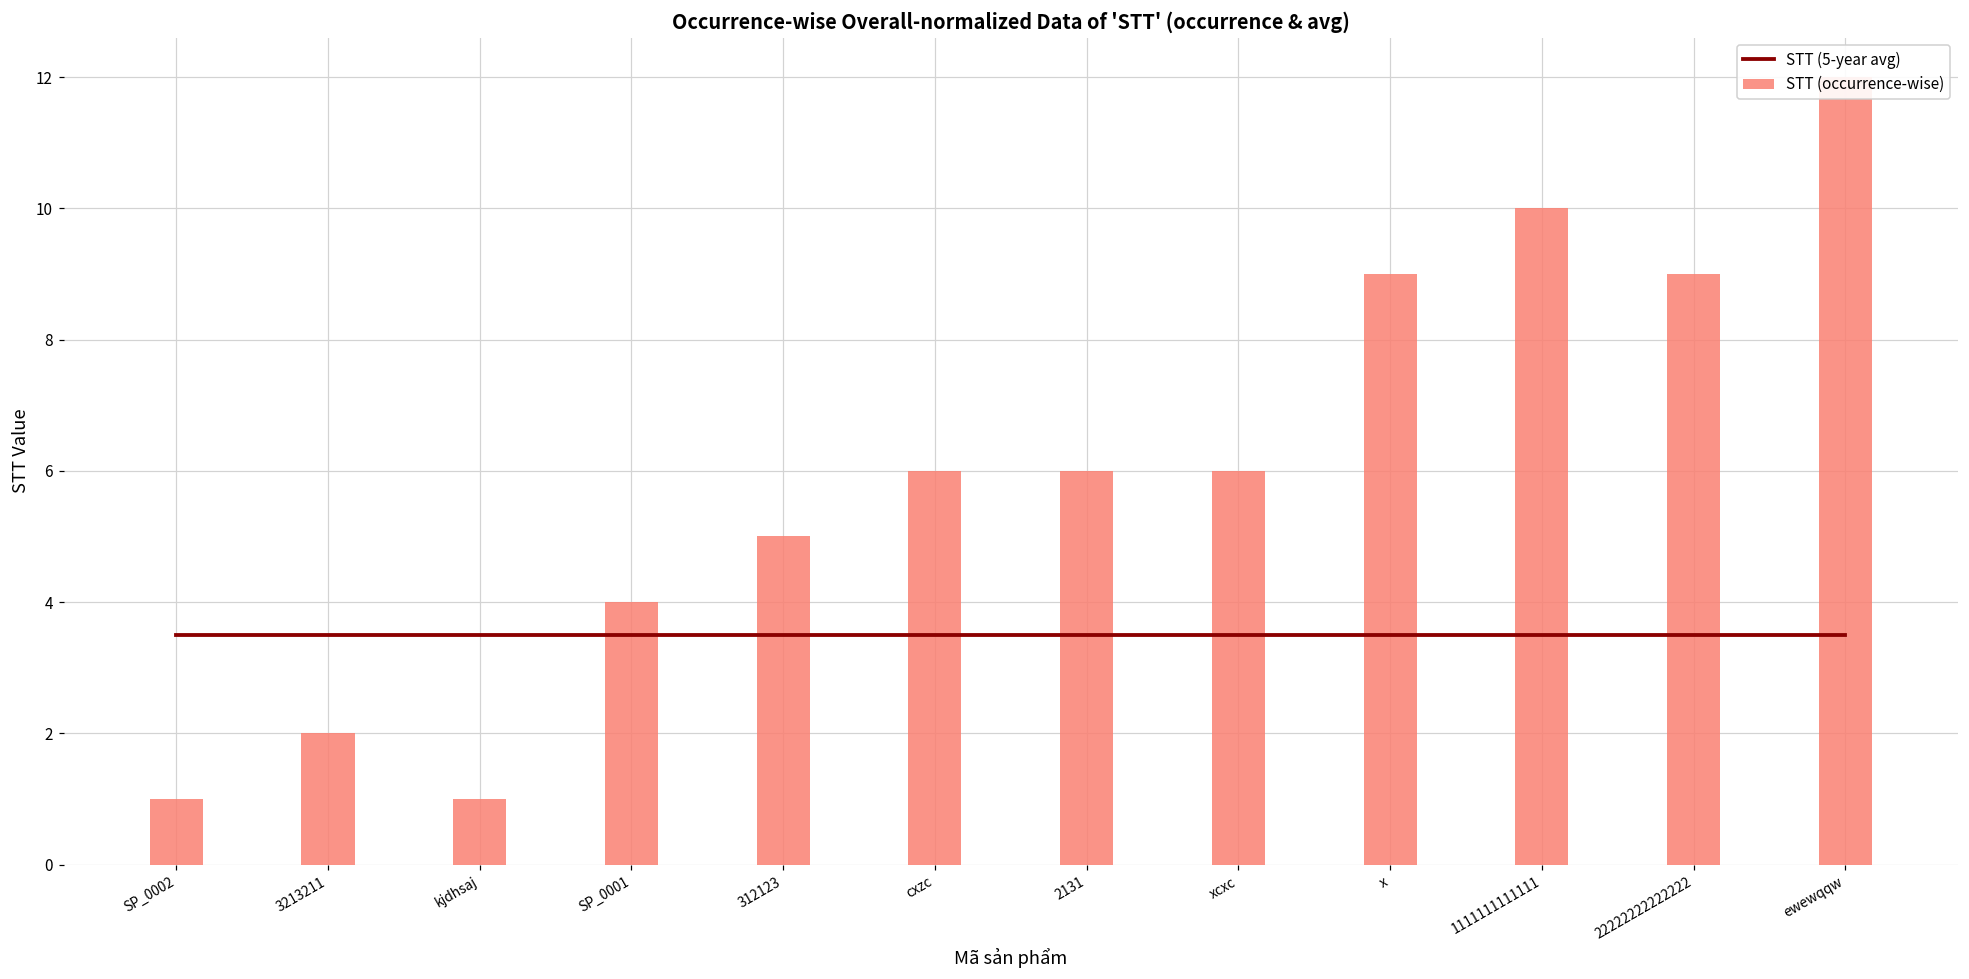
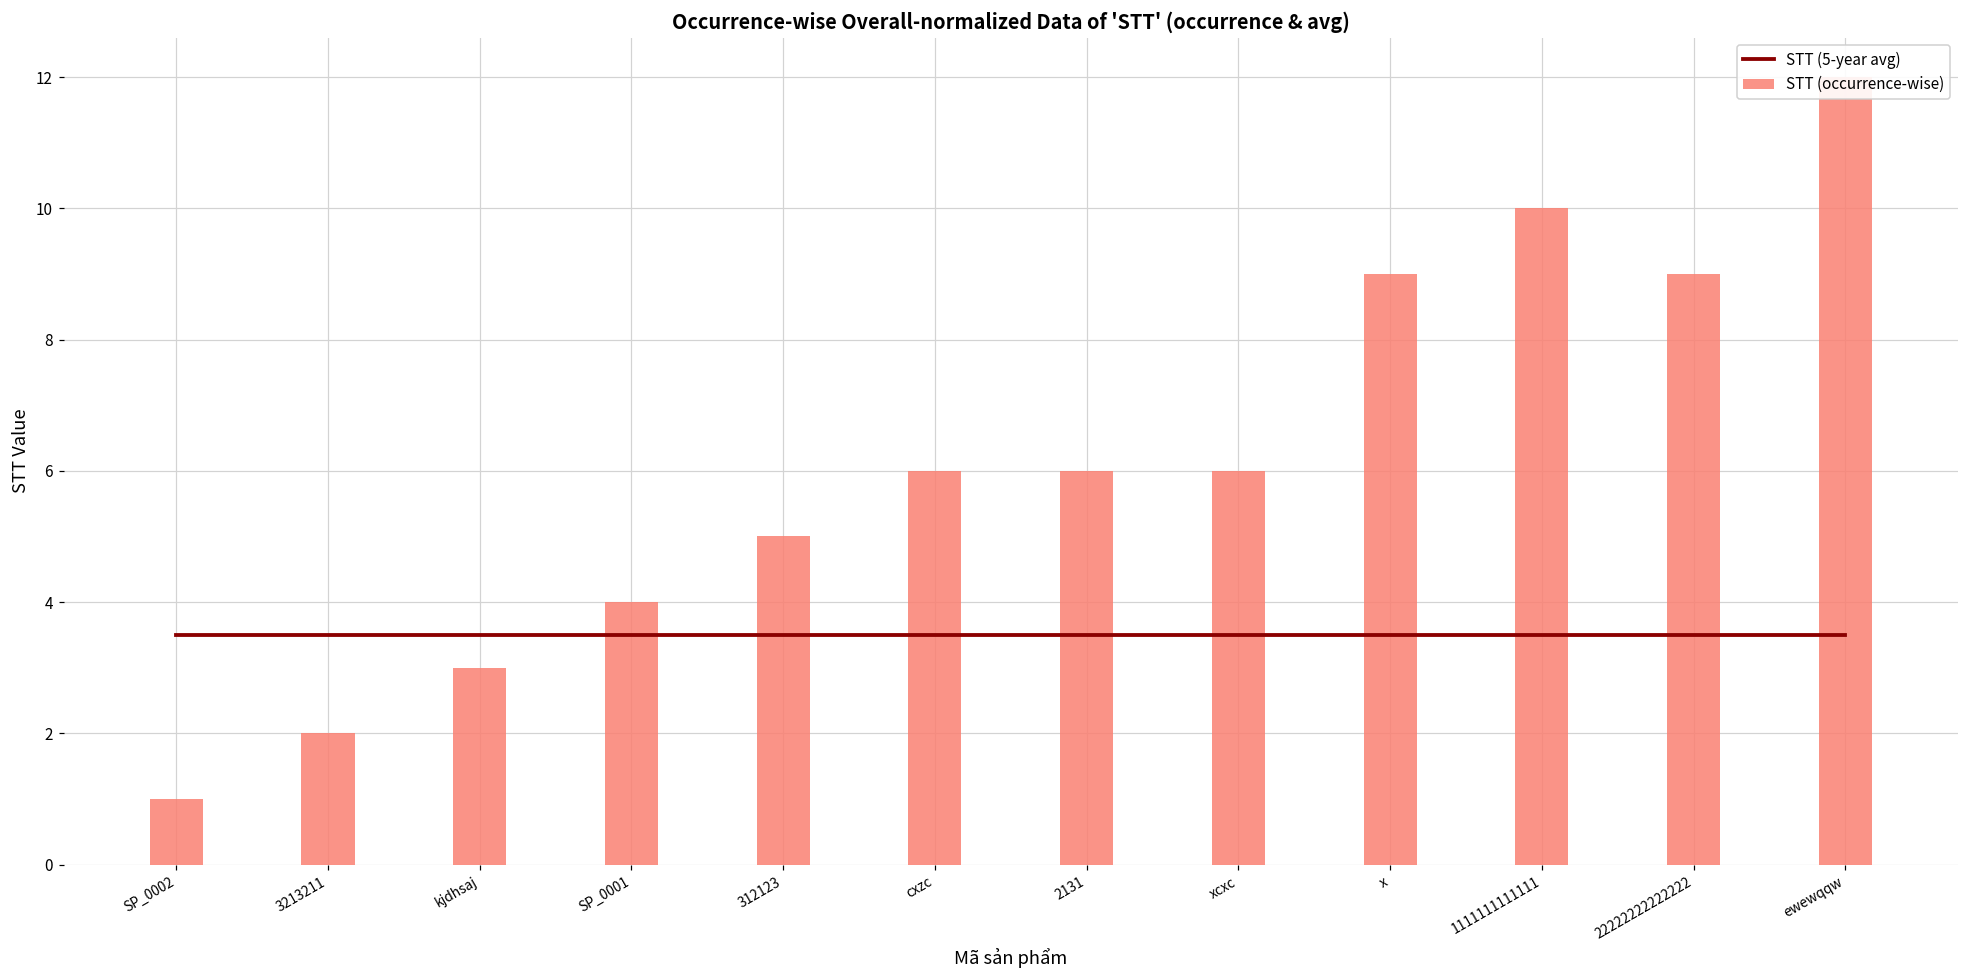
  {
    "STT (5-year avg)": {
      "SP_0002": 3.5,
      "3213211": 3.5,
      "kjdhsaj": 3.5,
      "SP_0001": 3.5,
      "312123": 3.5,
      "cxzc": 3.5,
      "2131": 3.5,
      "xcxc": 3.5,
      "x": 3.5,
      "1111111111111": 3.5,
      "22222222222222": 3.5,
      "ewewqqw": 3.5
    },
    "STT (occurrence-wise)": {
      "SP_0002": 1,
      "3213211": 2,
-     "kjdhsaj": 1,
+     "kjdhsaj": 3,
      "SP_0001": 4,
      "312123": 5,
      "cxzc": 6,
      "2131": 6,
      "xcxc": 6,
      "x": 9,
      "1111111111111": 10,
      "22222222222222": 9
    }
  }
